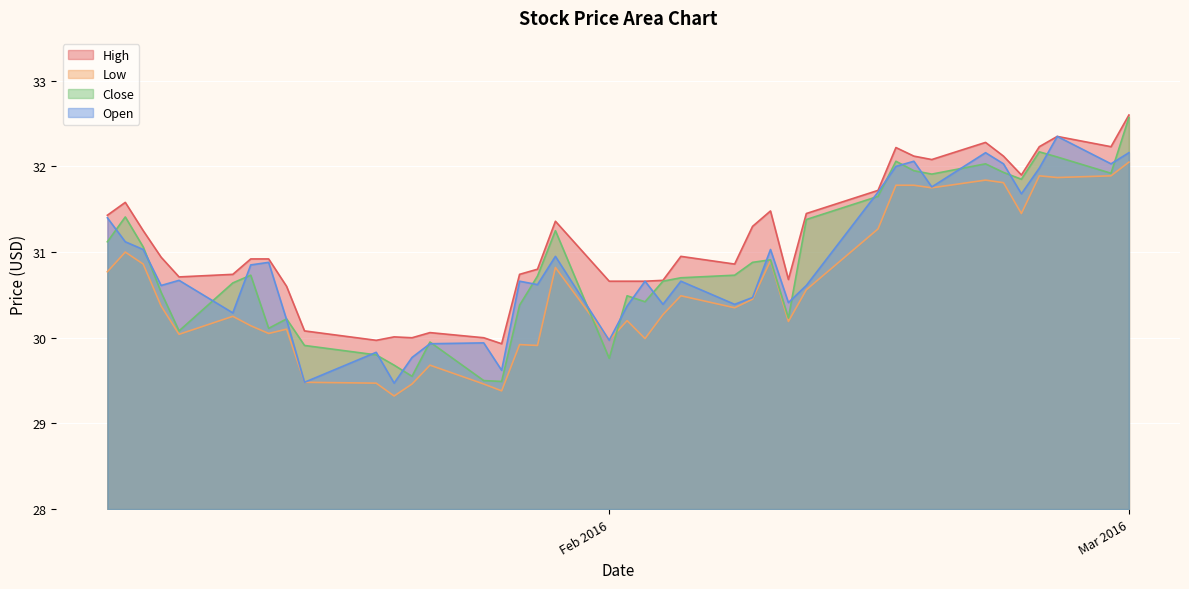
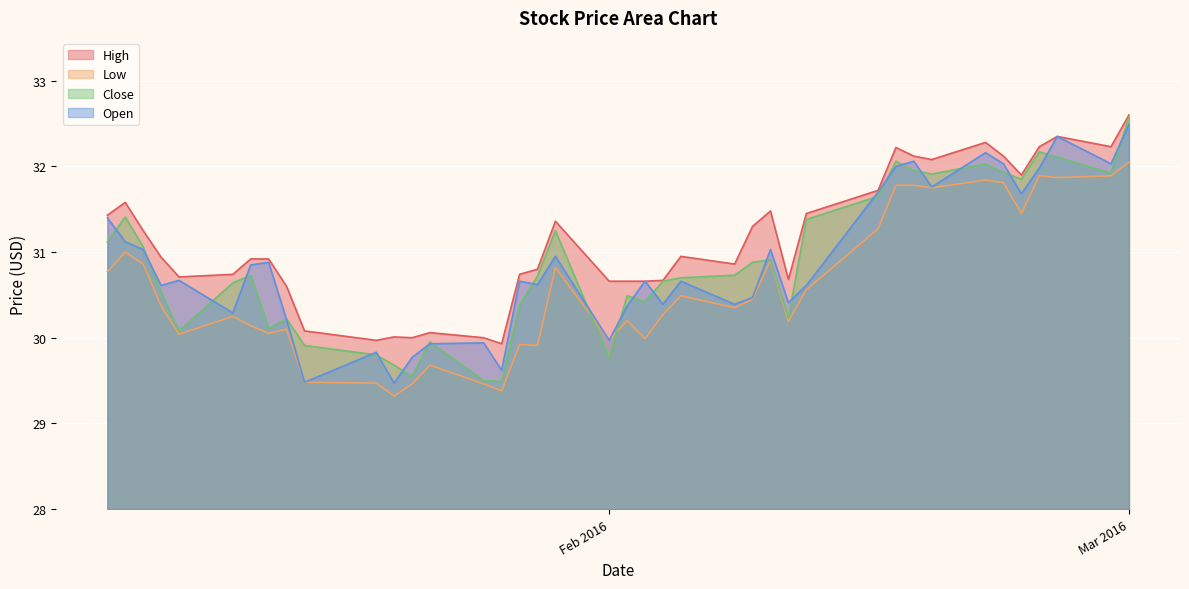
  {
    "Close": {
      "Feb 2016": 29.8,
      "Mar 2016": 32.6
    },
    "Open": {
-     "Mar 2016": 32.2
+     "Mar 2016": 32.5
    }
  }
